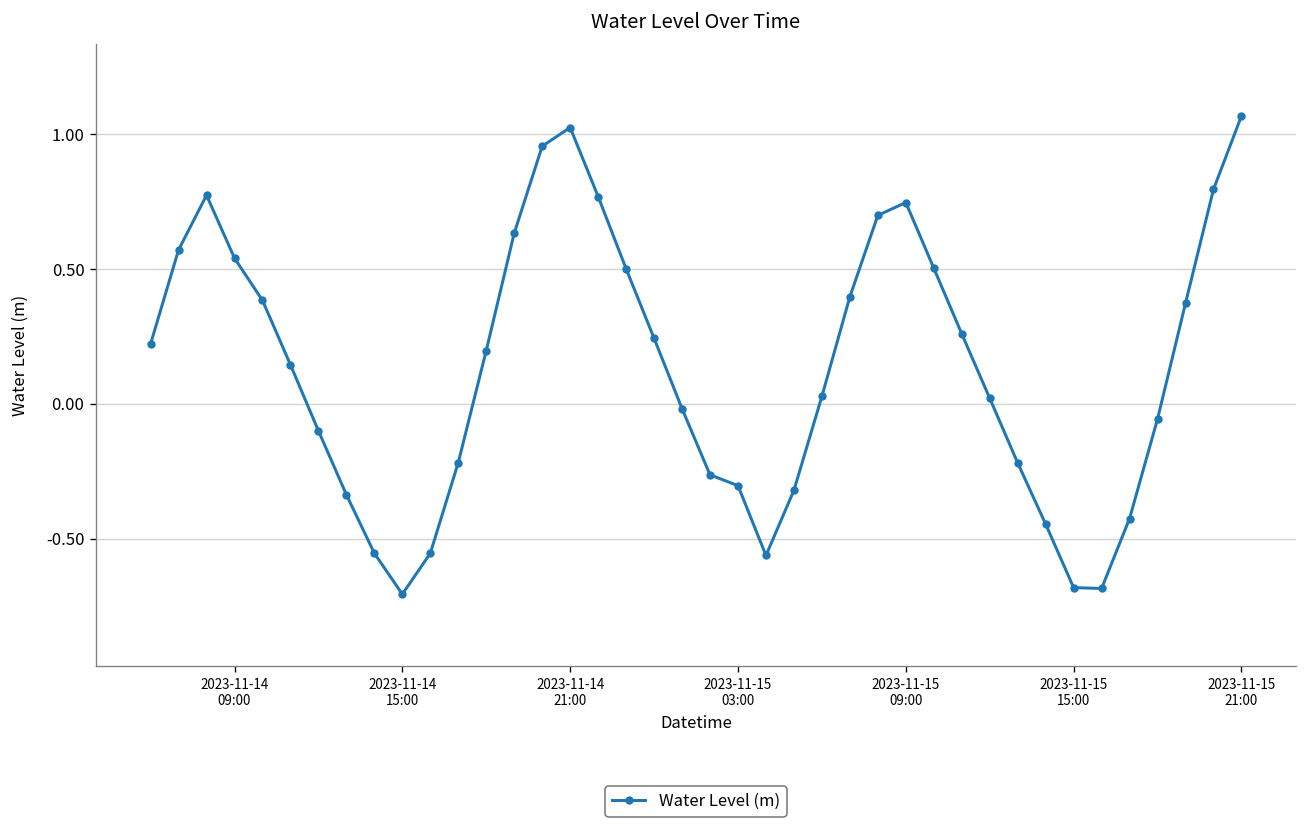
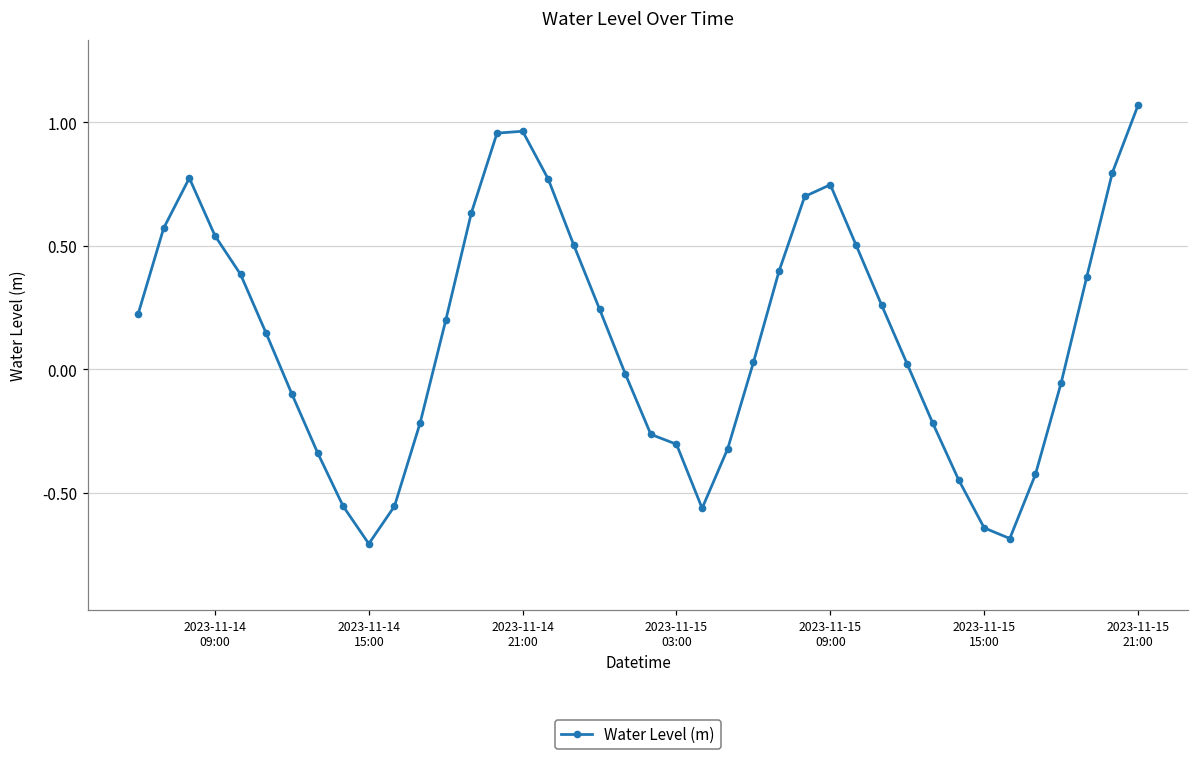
  {
    "2023-11-14 09:00": 0.54,
    "2023-11-14 15:00": -0.71,
-   "2023-11-14 21:00": 1.02,
+   "2023-11-14 21:00": 0.96,
    "2023-11-15 03:00": -0.30,
    "2023-11-15 09:00": 0.75,
-   "2023-11-15 15:00": -0.68,
+   "2023-11-15 15:00": -0.64,
    "2023-11-15 21:00": 1.07
  }
